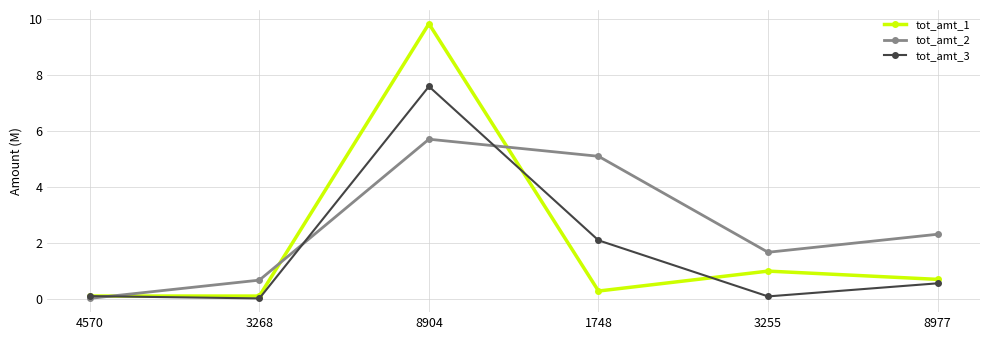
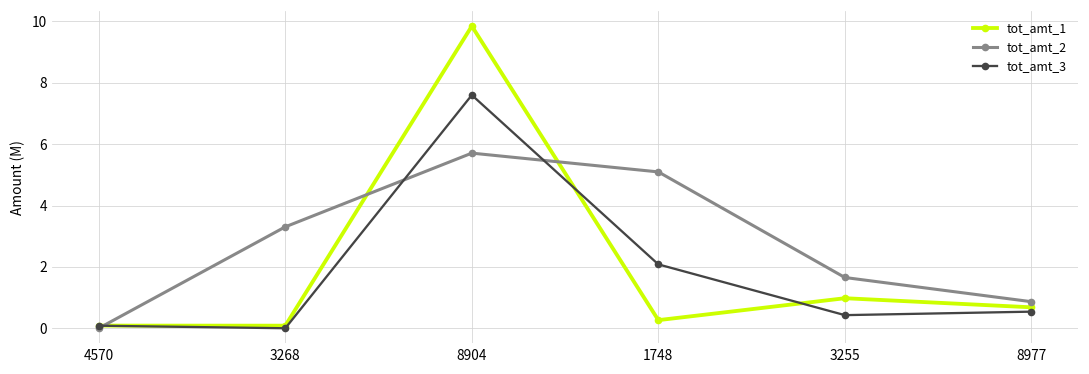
  {
    "tot_amt_1": {
      "8904": 9.8,
      "1748": 0.3,
      "3255": 1.0,
      "8977": 0.7
    },
    "tot_amt_2": {
-     "3268": 0.7,
+     "3268": 3.3,
      "8904": 5.7,
      "1748": 5.1,
      "3255": 1.7,
-     "8977": 2.3
+     "8977": 0.9
    },
    "tot_amt_3": {
      "8904": 7.6,
      "1748": 2.1,
-     "3255": 0.1,
+     "3255": 0.4,
      "8977": 0.5
    }
  }
